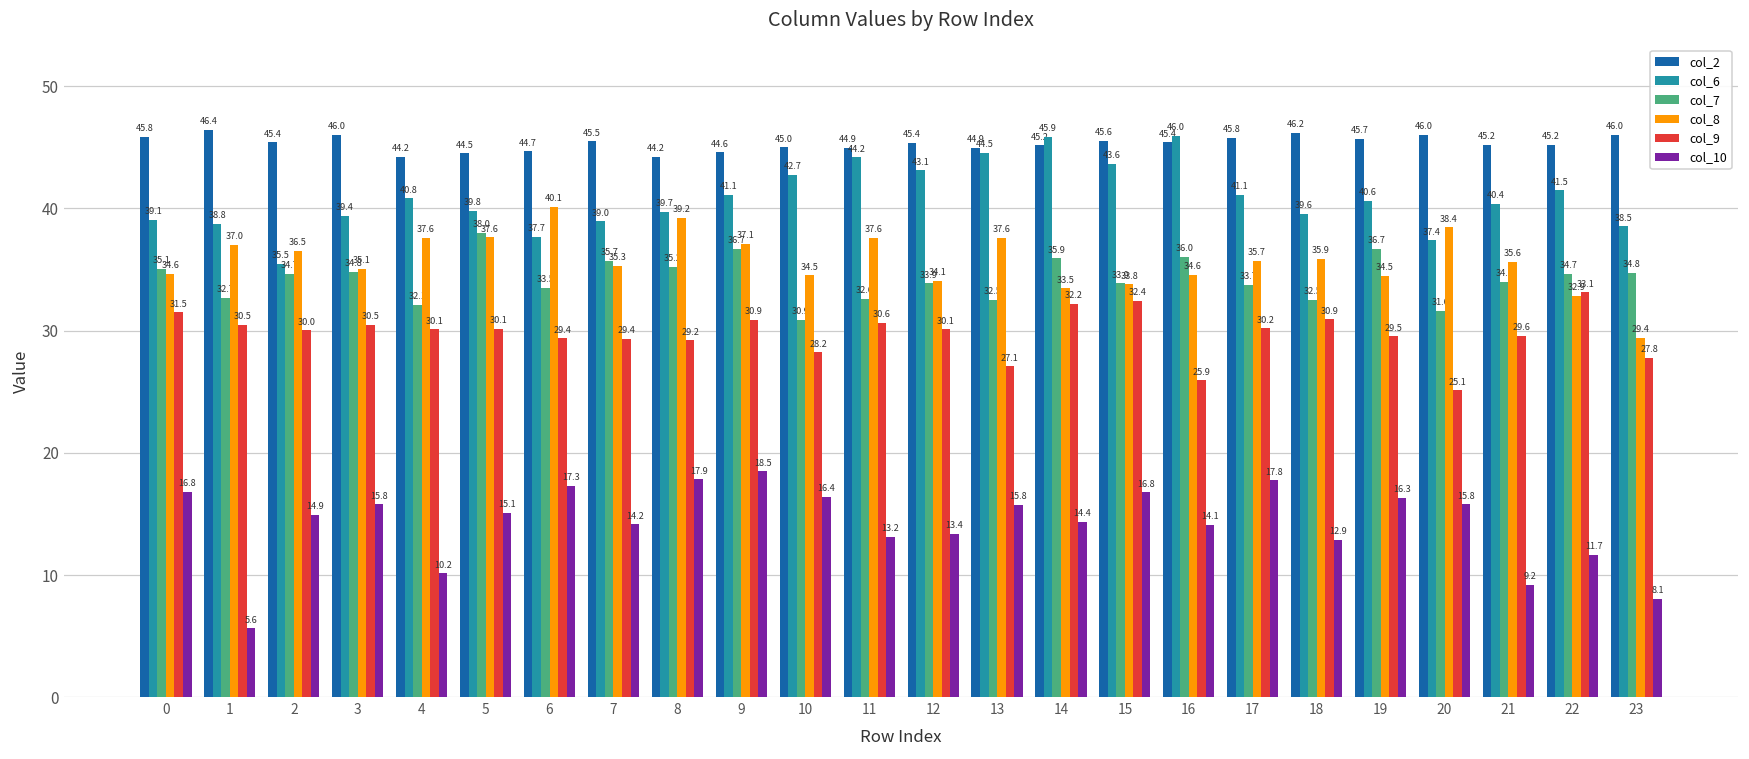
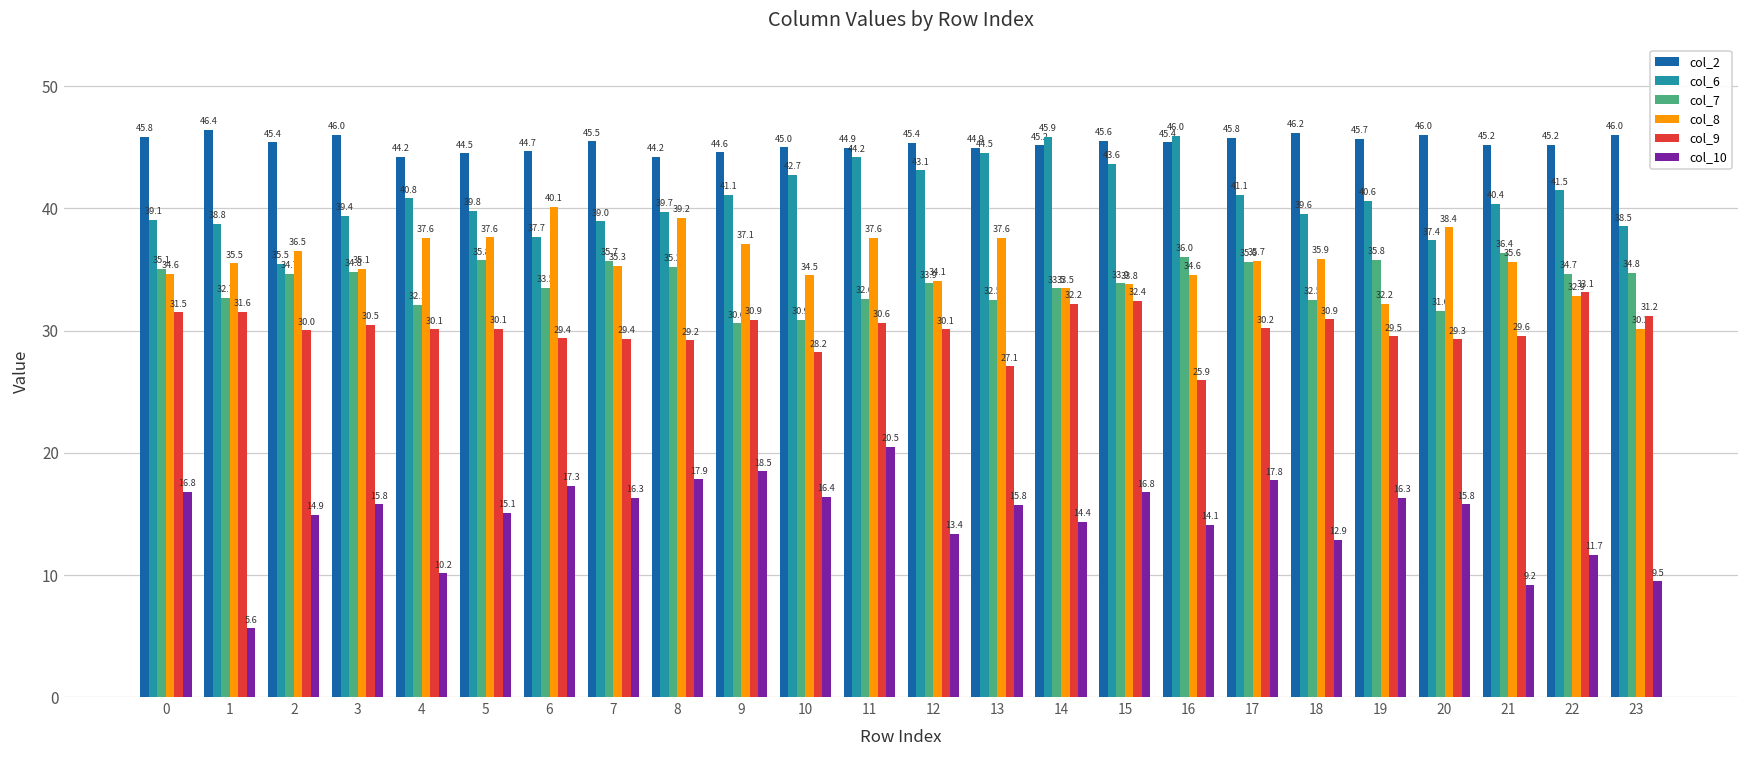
  {
    "col_7": {
      "1": 32.7,
      "2": 34.7,
      "4": 32.1,
-     "5": 38.0,
+     "5": 35.8,
      "6": 33.5,
      "8": 35.2,
-     "9": 36.7,
+     "9": 30.6,
      "10": 30.9,
      "11": 32.6,
      "13": 32.5,
-     "14": 35.9,
+     "14": 33.5,
      "16": 36.0,
-     "17": 33.7,
+     "17": 35.6,
      "18": 32.5,
-     "19": 36.7,
+     "19": 35.8,
      "20": 31.6,
-     "21": 34.0,
+     "21": 36.4,
      "22": 34.7,
      "23": 34.8
    },
    "col_8": {
-     "1": 37.0,
+     "1": 35.5,
      "2": 36.5,
      "4": 37.6,
      "5": 37.6,
      "6": 40.1,
      "8": 39.2,
      "9": 37.1,
      "10": 34.5,
      "11": 37.6,
      "13": 37.6,
      "16": 34.6,
      "18": 35.9,
-     "19": 34.5,
+     "19": 32.2,
      "20": 38.4,
      "21": 35.6,
-     "23": 29.4
+     "23": 30.2
    },
    "col_9": {
      "0": 31.5,
-     "1": 30.5,
+     "1": 31.6,
      "2": 30.0,
      "3": 30.5,
      "4": 30.1,
      "5": 30.1,
      "6": 29.4,
      "7": 29.4,
      "8": 29.2,
      "9": 30.9,
      "10": 28.2,
      "11": 30.6,
      "12": 30.1,
      "13": 27.1,
      "14": 32.2,
      "15": 32.4,
      "16": 25.9,
      "17": 30.2,
      "18": 30.9,
      "19": 29.5,
-     "20": 25.1,
+     "20": 29.3,
      "21": 29.6,
-     "23": 27.8
+     "23": 31.2
    },
    "col_10": {
      "0": 16.8,
      "1": 5.6,
      "2": 14.9,
      "3": 15.8,
      "4": 10.2,
      "5": 15.1,
      "6": 17.3,
-     "7": 14.2,
+     "7": 16.3,
      "8": 17.9,
      "9": 18.5,
      "10": 16.4,
-     "11": 13.2,
+     "11": 20.5,
      "12": 13.4,
      "13": 15.8,
      "14": 14.4,
      "15": 16.8,
      "16": 14.1,
      "17": 17.8,
      "18": 12.9,
      "19": 16.3,
      "20": 15.8,
      "21": 9.2,
      "22": 11.7,
-     "23": 8.1
+     "23": 9.5
    }
  }
